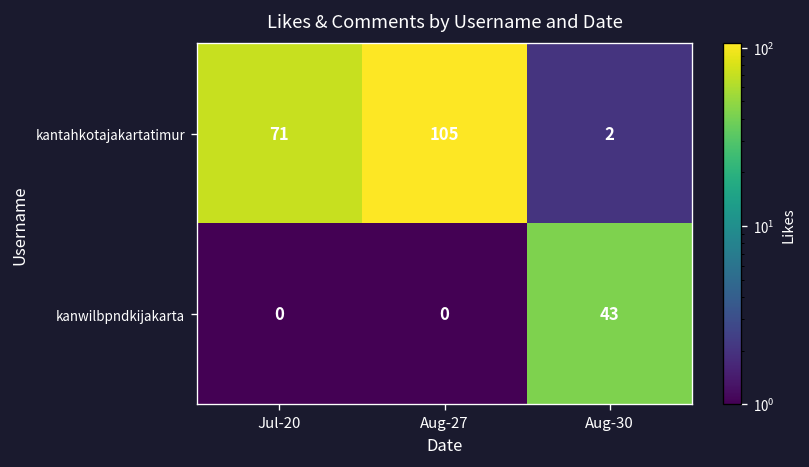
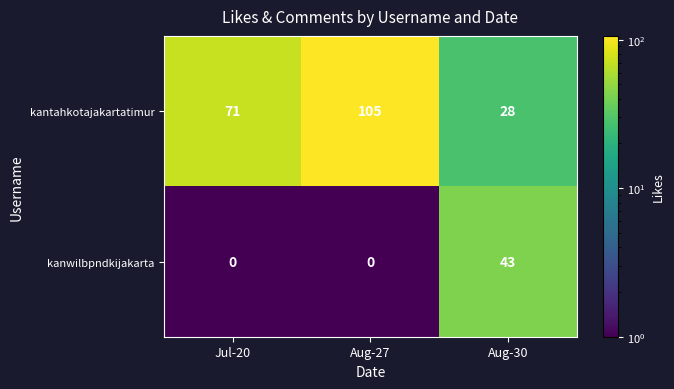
  {
    "kantahkotajakartatimur": {
      "Jul-20": 71,
      "Aug-27": 105,
-     "Aug-30": 2
+     "Aug-30": 28
    },
    "kanwilbpndkijakarta": {
      "Jul-20": 0,
      "Aug-27": 0,
      "Aug-30": 43
    }
  }
